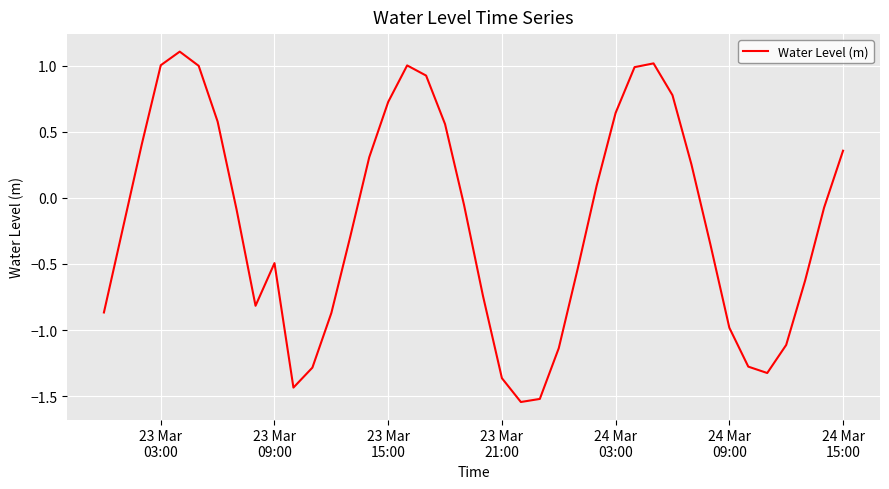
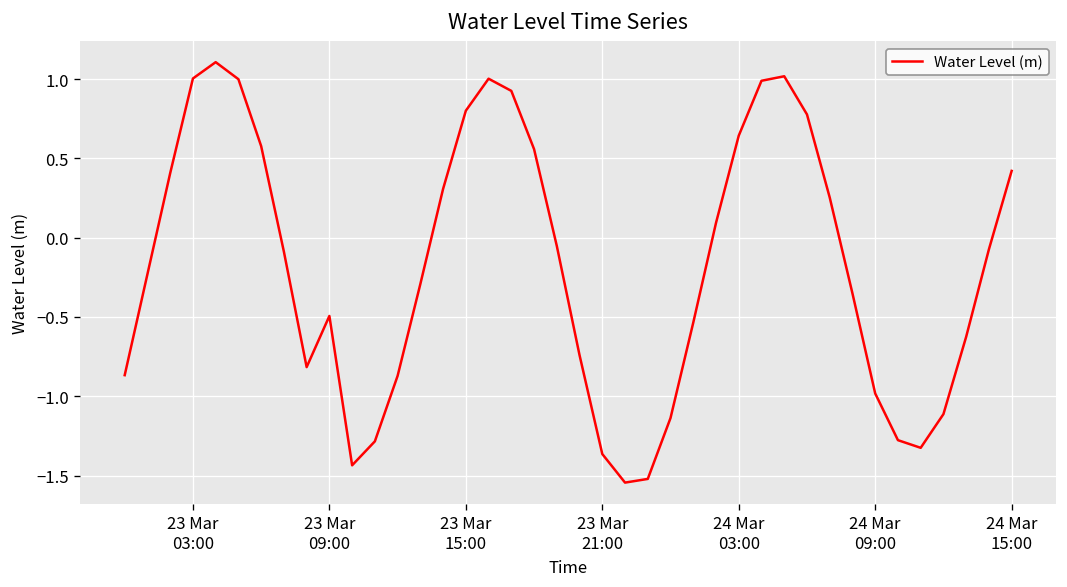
  {
    "23 Mar 03:00": 1.00,
    "23 Mar 09:00": -0.49,
-   "23 Mar 15:00": 0.73,
+   "23 Mar 15:00": 0.80,
    "23 Mar 21:00": -1.36,
    "24 Mar 03:00": 0.64,
    "24 Mar 09:00": -0.98,
-   "24 Mar 15:00": 0.36
+   "24 Mar 15:00": 0.42
  }
